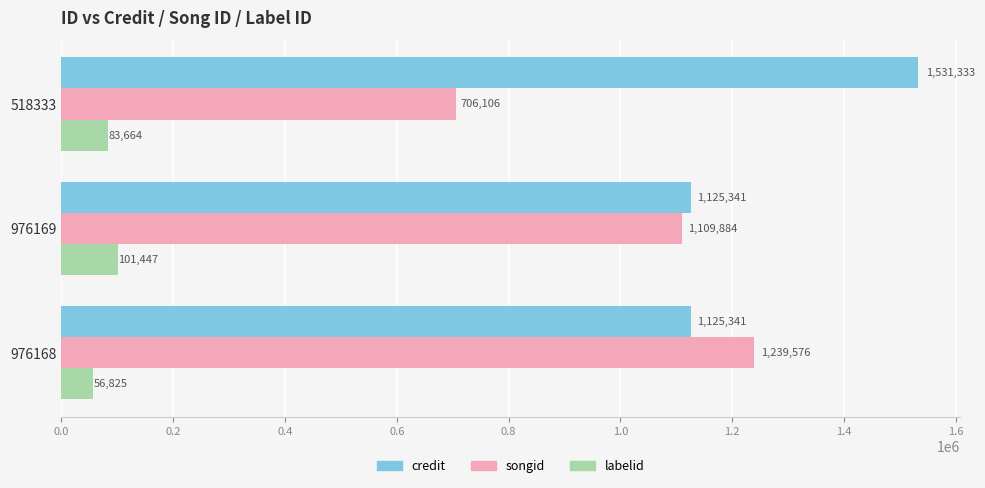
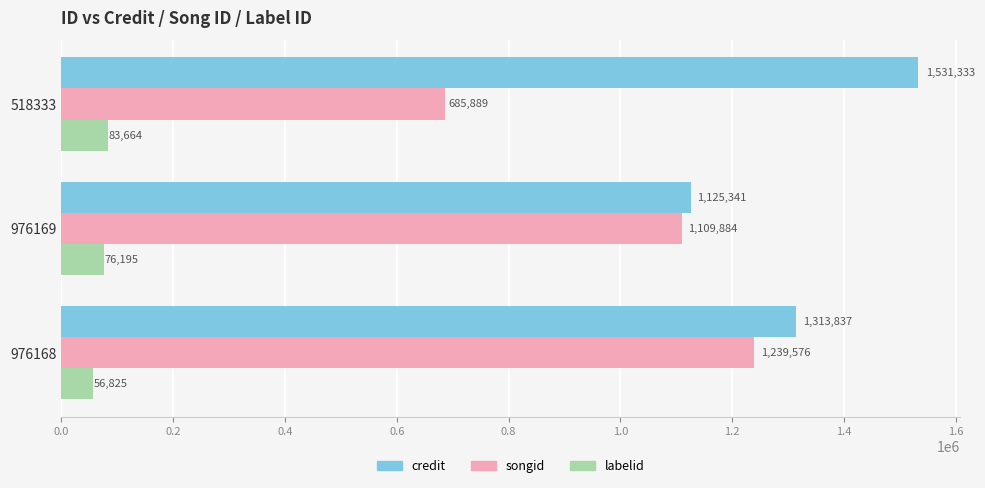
  {
    "credit": {
      "518333": "1,531,333",
      "976169": "1,125,341",
-     "976168": "1,125,341"
+     "976168": "1,313,837"
    },
    "songid": {
-     "518333": "706,106",
+     "518333": "685,889",
      "976169": "1,109,884",
      "976168": "1,239,576"
    },
    "labelid": {
      "518333": "83,664",
-     "976169": "101,447",
+     "976169": "76,195",
      "976168": "56,825"
    }
  }
